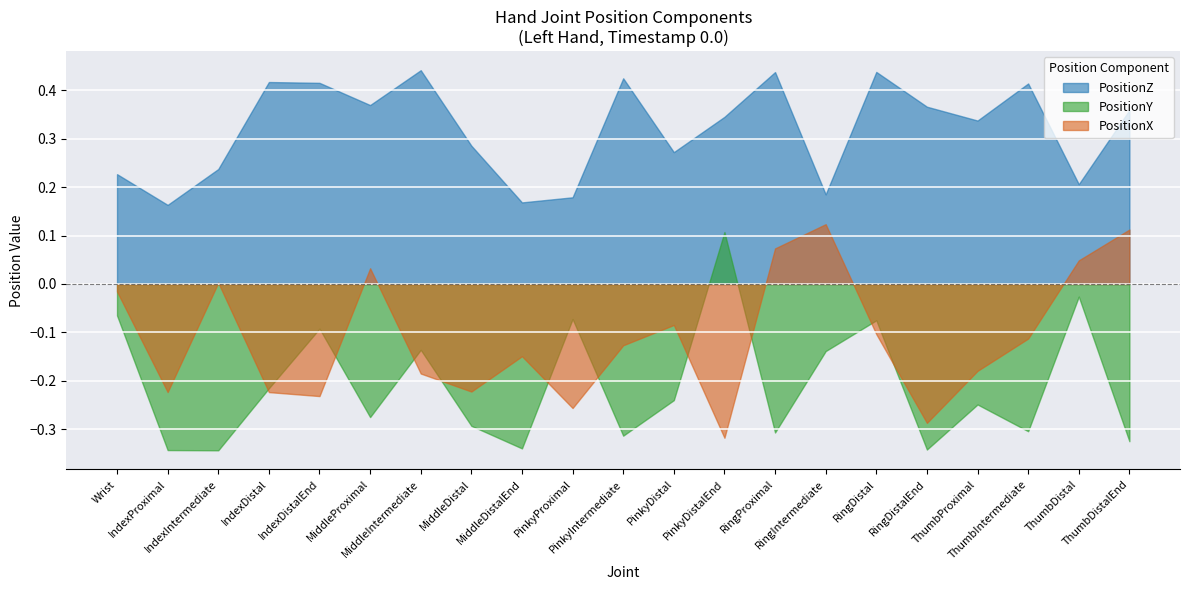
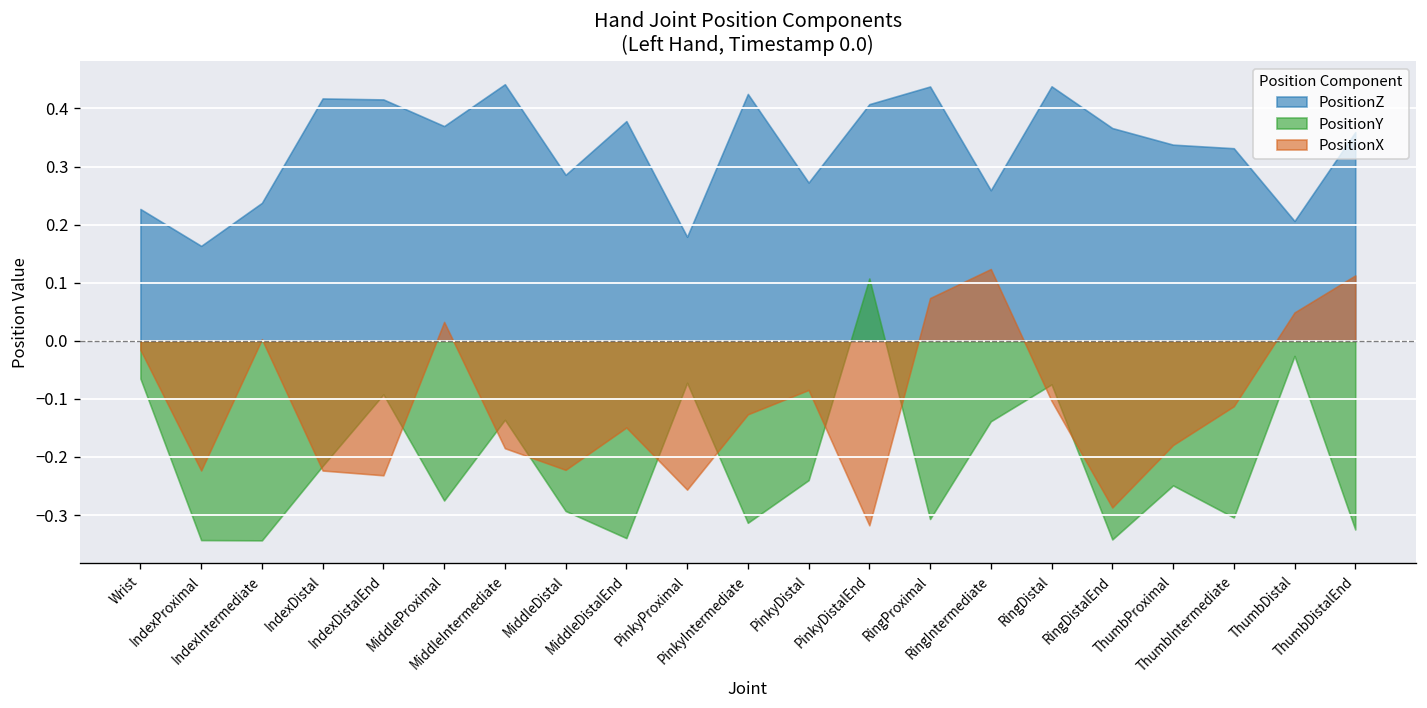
  {
    "PositionZ": {
      "Wrist": 0.23,
      "IndexProximal": 0.16,
      "IndexIntermediate": 0.24,
      "IndexDistal": 0.42,
      "IndexDistalEnd": 0.42,
      "MiddleProximal": 0.37,
      "MiddleIntermediate": 0.44,
      "MiddleDistal": 0.29,
-     "MiddleDistalEnd": 0.17,
+     "MiddleDistalEnd": 0.38,
      "PinkyProximal": 0.18,
      "PinkyIntermediate": 0.42,
      "PinkyDistal": 0.27,
-     "PinkyDistalEnd": 0.35,
+     "PinkyDistalEnd": 0.41,
      "RingProximal": 0.44,
-     "RingIntermediate": 0.19,
+     "RingIntermediate": 0.26,
      "RingDistal": 0.44,
      "RingDistalEnd": 0.37,
      "ThumbProximal": 0.34,
-     "ThumbIntermediate": 0.41,
+     "ThumbIntermediate": 0.33,
      "ThumbDistal": 0.21
    },
    "PositionY": {
      "PinkyDistalEnd": 0.11
    },
    "PositionX": {
      "MiddleProximal": 0.03,
      "RingProximal": 0.07,
      "RingIntermediate": 0.12,
      "ThumbDistal": 0.05,
      "ThumbDistalEnd": 0.11
    }
  }
